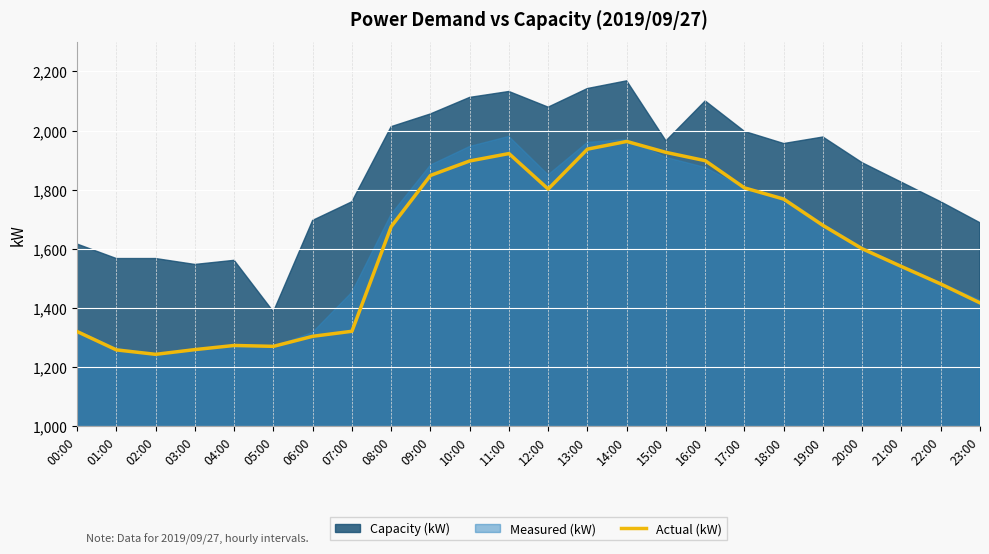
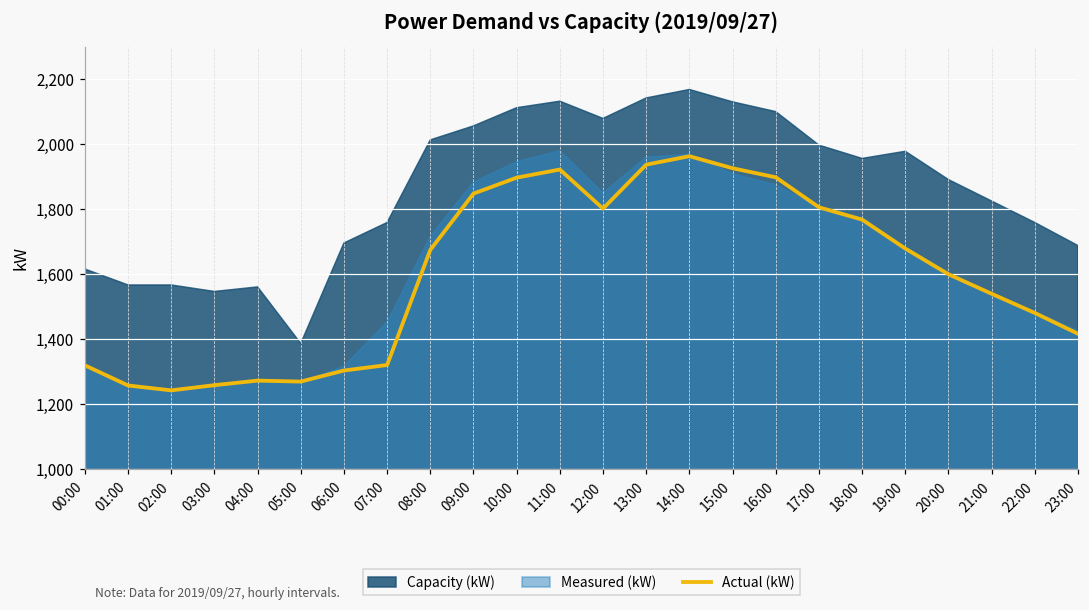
  {
    "Capacity (kW)": {
      "00:00": "1,620",
      "01:00": "1,570",
      "02:00": "1,570",
      "03:00": "1,550",
      "04:00": "1,560",
      "05:00": "1,390",
      "06:00": "1,700",
      "07:00": "1,760",
      "08:00": "2,010",
      "09:00": "2,060",
      "10:00": "2,110",
      "11:00": "2,130",
      "12:00": "2,080",
      "13:00": "2,140",
      "14:00": "2,170",
-     "15:00": "1,970",
+     "15:00": "2,130",
      "16:00": "2,100",
      "17:00": "2,000",
      "18:00": "1,960",
      "19:00": "1,980",
      "20:00": "1,890",
      "21:00": "1,830",
      "22:00": "1,760",
      "23:00": "1,690"
    },
    "Actual (kW)": {
      "06:00": "1,300",
      "07:00": "1,320",
      "08:00": "1,680",
      "09:00": "1,850",
      "10:00": "1,900",
      "11:00": "1,920",
      "12:00": "1,800",
      "13:00": "1,940",
      "15:00": "1,930",
      "16:00": "1,900",
      "23:00": "1,420"
    },
    "Measured (kW)": {
      "06:00": "1,320",
      "07:00": "1,450",
      "08:00": "1,720",
      "09:00": "1,880",
      "10:00": "1,950",
      "11:00": "1,980",
      "12:00": "1,850",
      "13:00": "1,960",
      "15:00": "1,910",
      "16:00": "1,880",
      "23:00": "1,430"
    }
  }
